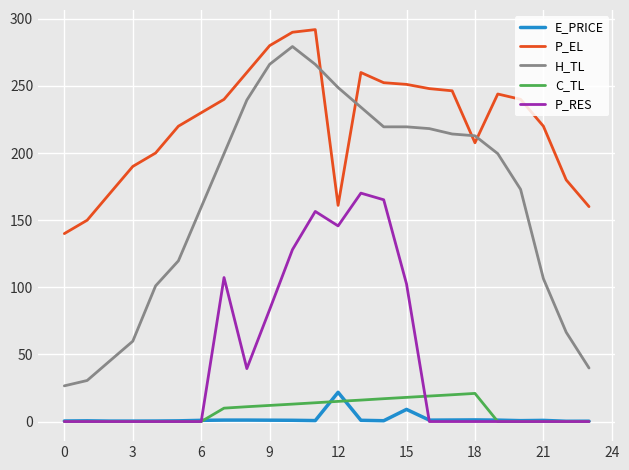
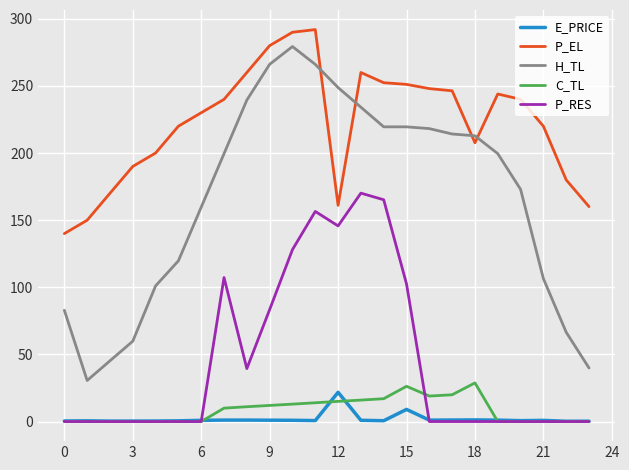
  {
    "E_PRICE": {
      "9": 1,
      "12": 22,
      "15": 9
    },
    "P_EL": {
      "0": 140,
      "3": 190,
      "6": 230,
      "9": 280,
      "12": 161,
      "15": 251,
      "18": 208,
      "21": 220
    },
    "H_TL": {
-     "0": 27,
+     "0": 83,
      "3": 60,
      "6": 160,
      "9": 266,
      "12": 249,
      "15": 220,
      "18": 213,
      "21": 106
    },
    "C_TL": {
      "9": 12,
      "12": 15,
-     "15": 18,
-     "18": 21
+     "15": 26,
+     "18": 29
    },
    "P_RES": {
      "9": 83,
      "12": 146,
      "15": 102
    }
  }
